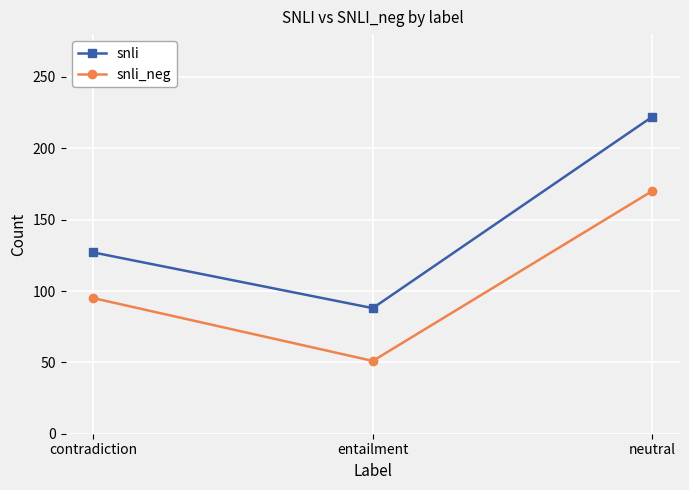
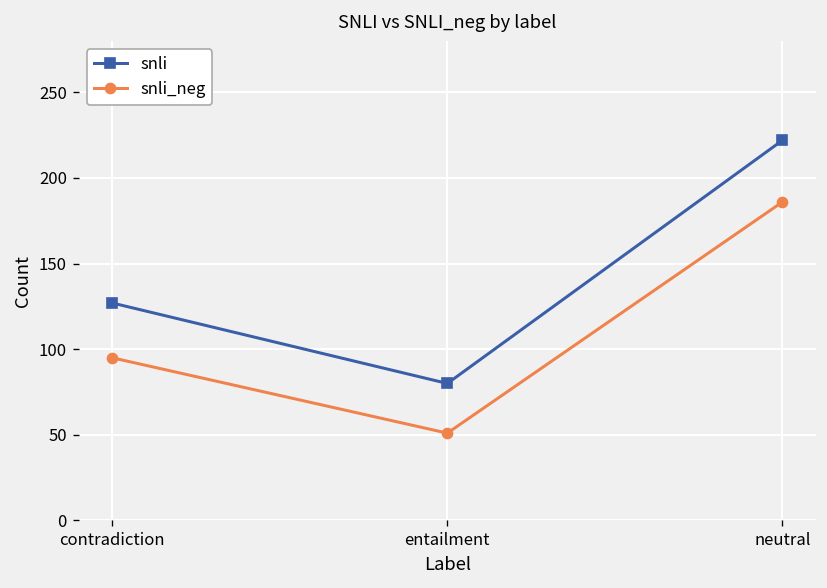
  {
    "snli": {
      "contradiction": 127,
-     "entailment": 88,
+     "entailment": 80,
      "neutral": 222
    },
    "snli_neg": {
      "contradiction": 95,
      "entailment": 51,
-     "neutral": 170
+     "neutral": 186
    }
  }
